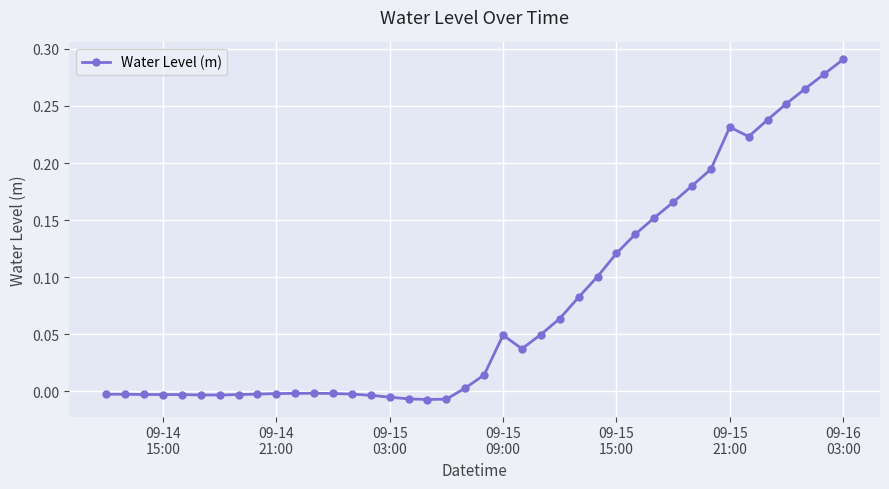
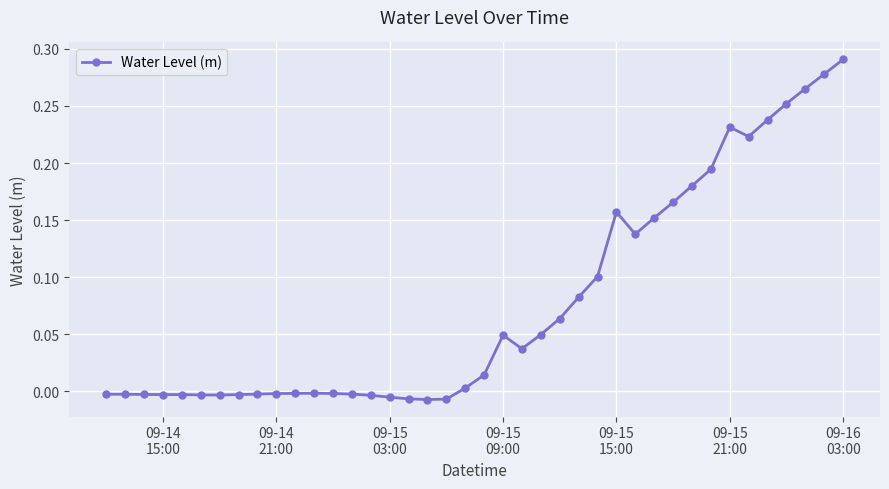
  {
    "09-14 15:00": -0.003,
    "09-14 21:00": -0.002,
    "09-15 03:00": -0.005,
    "09-15 09:00": 0.049,
-   "09-15 15:00": 0.121,
+   "09-15 15:00": 0.157,
    "09-15 21:00": 0.231,
    "09-16 03:00": 0.291
  }
